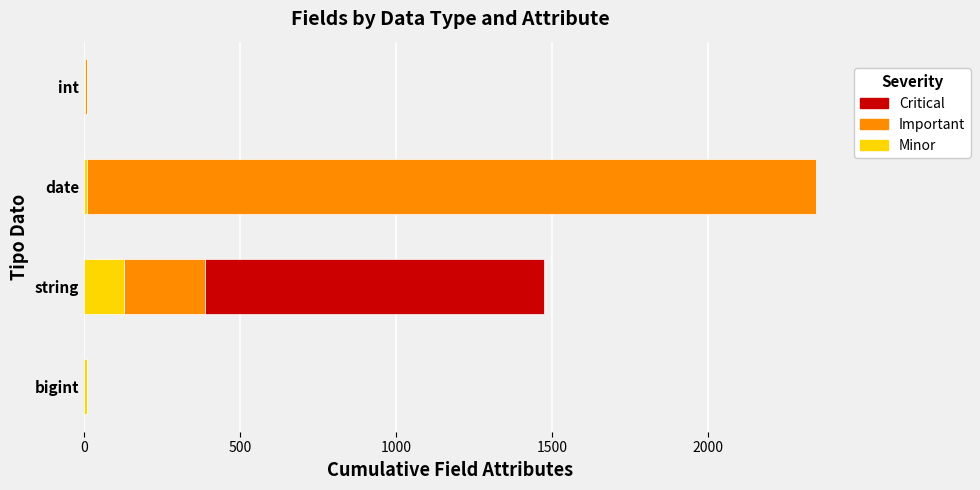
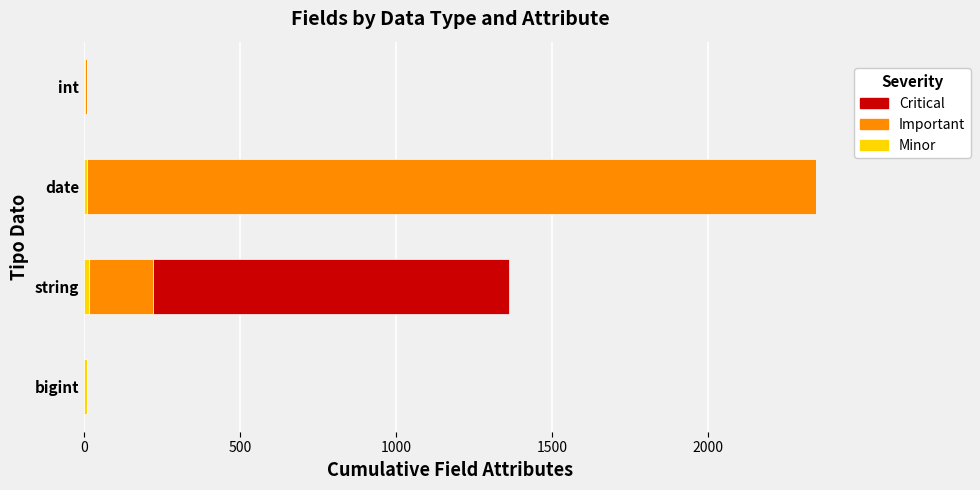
  {
    "Minor": {
      "date": 10,
-     "string": 130,
+     "string": 20,
      "bigint": 10
    },
    "Important": {
      "date": 2340,
-     "string": 260,
+     "string": 210,
      "bigint": 0
    },
    "Critical": {
      "int": 0,
      "date": 0,
-     "string": 1090,
+     "string": 1140,
      "bigint": 0
    }
  }
